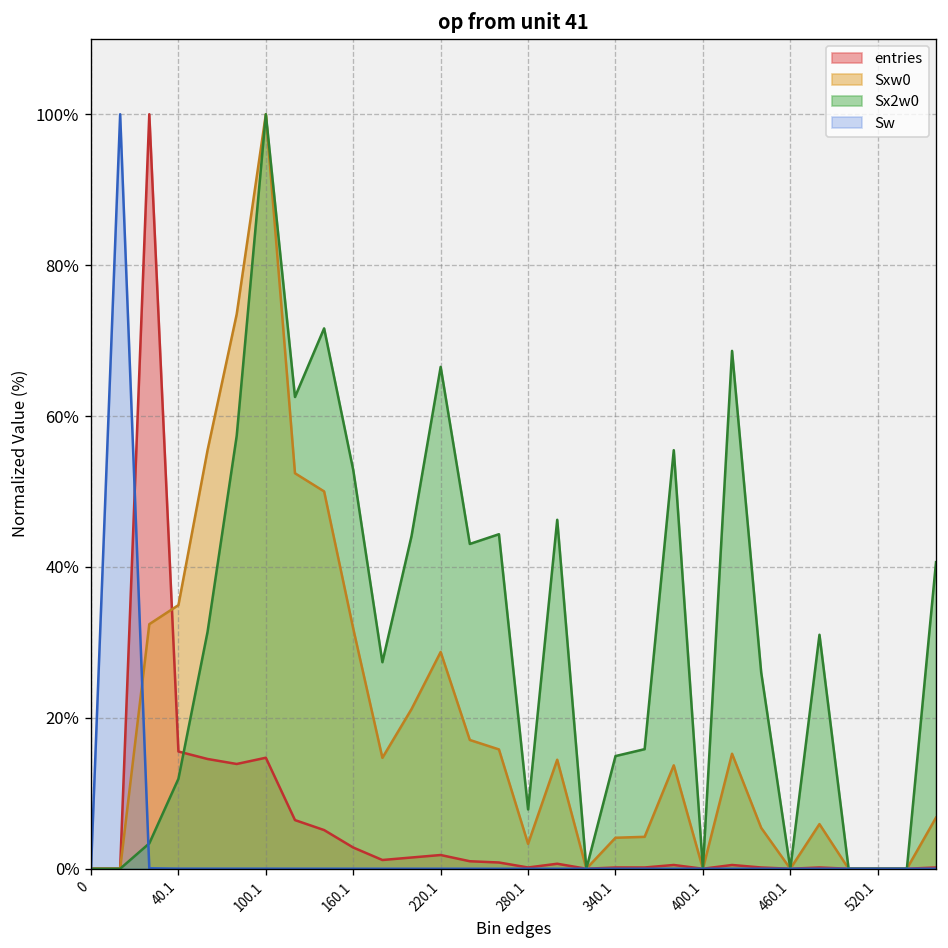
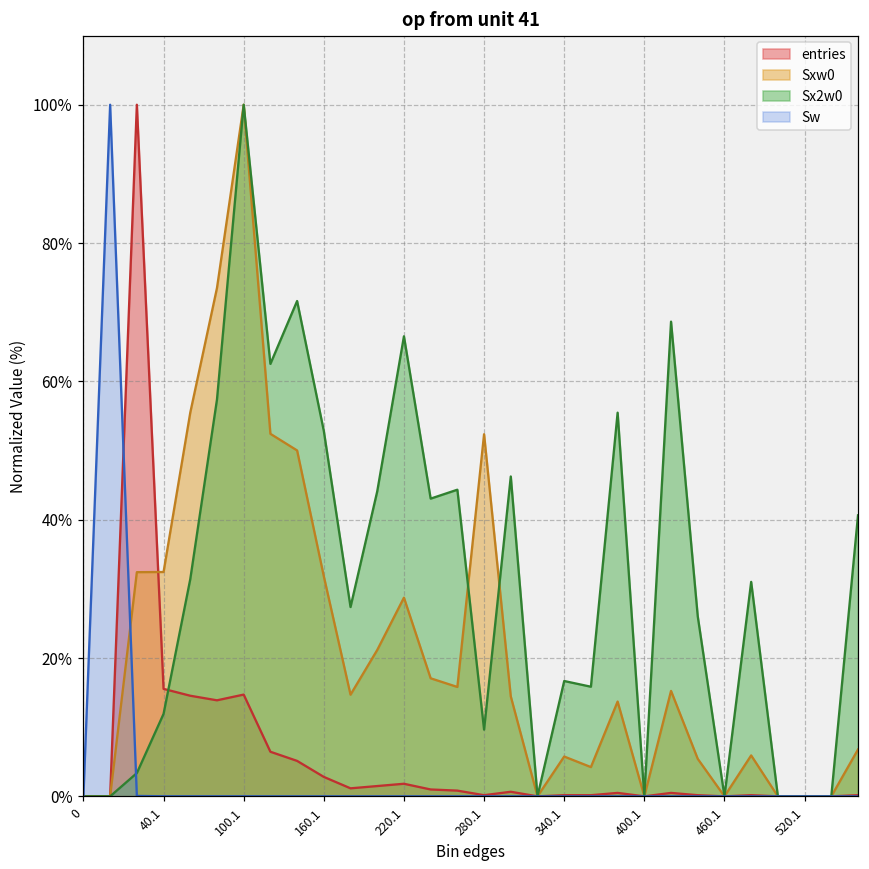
  {
    "entries": {
      "40.1": "16%",
      "100.1": "15%",
      "160.1": "3%",
      "220.1": "2%"
    },
    "Sxw0": {
-     "40.1": "35%",
+     "40.1": "32%",
      "160.1": "32%",
      "220.1": "29%",
-     "280.1": "3%",
-     "340.1": "4%"
+     "280.1": "52%",
+     "340.1": "6%"
    },
    "Sx2w0": {
      "40.1": "12%",
      "160.1": "53%",
      "220.1": "67%",
-     "280.1": "8%",
-     "340.1": "15%"
+     "280.1": "10%",
+     "340.1": "17%"
    },
    "Sw": {
      "40.1": "0%",
      "100.1": "0%",
      "160.1": "0%",
      "220.1": "0%"
    }
  }
